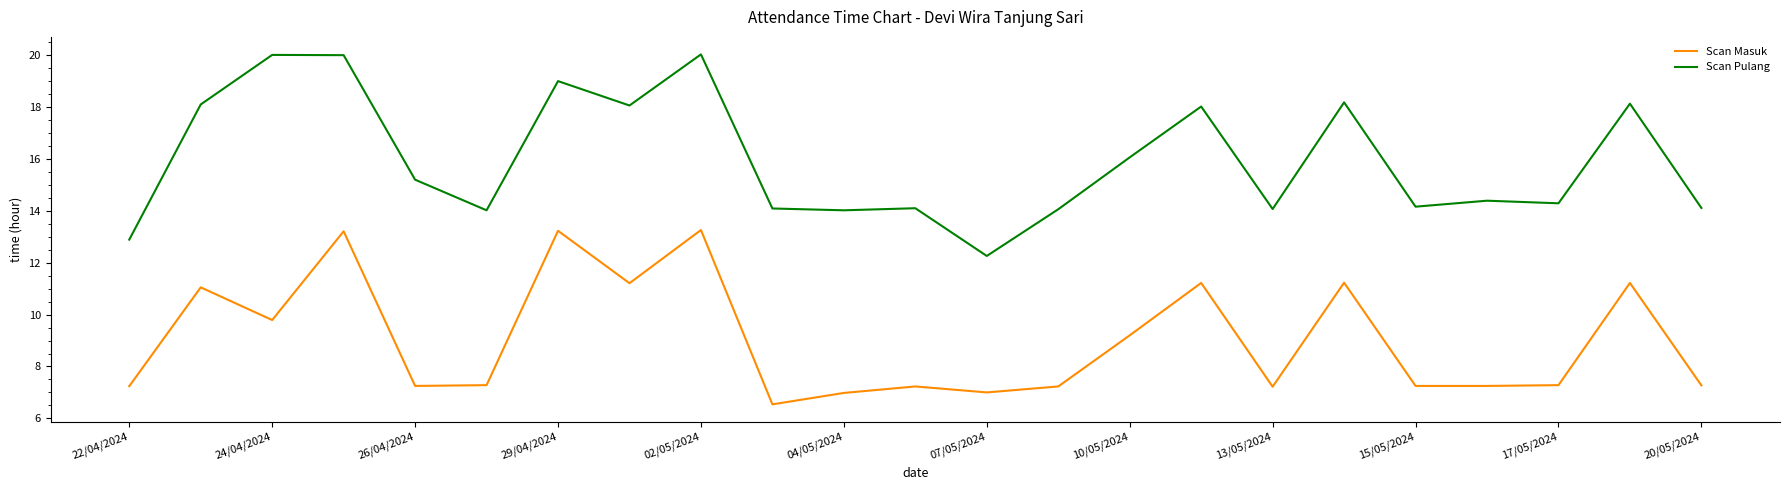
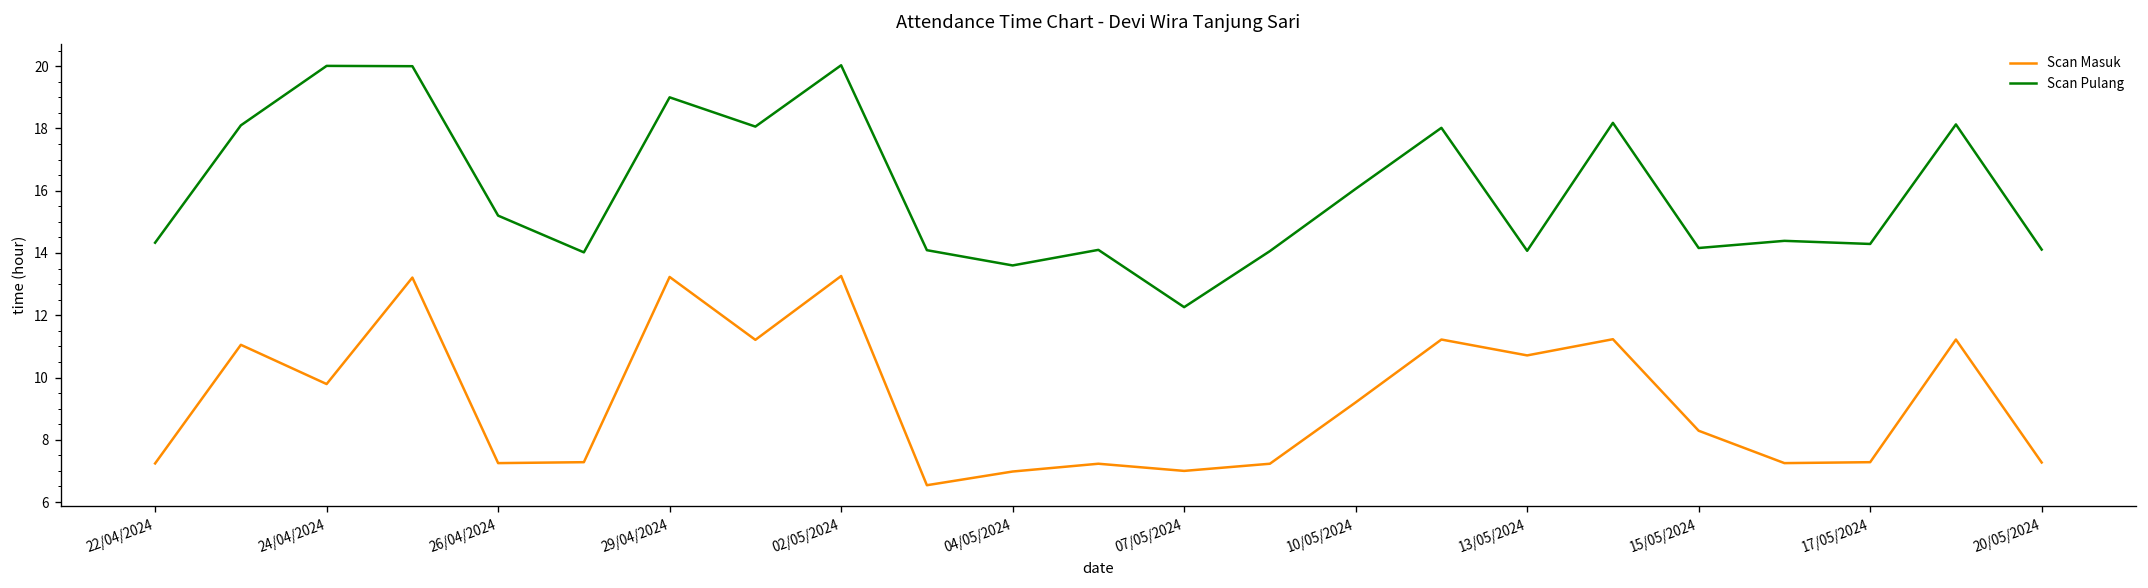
  {
    "Scan Masuk": {
      "22/04/2024": 7.2,
      "24/04/2024": 9.8,
      "26/04/2024": 7.3,
      "29/04/2024": 13.2,
      "02/05/2024": 13.3,
      "04/05/2024": 7.0,
      "07/05/2024": 7.0,
      "10/05/2024": 9.2,
-     "13/05/2024": 7.2,
-     "15/05/2024": 7.3,
+     "13/05/2024": 10.7,
+     "15/05/2024": 8.3,
      "17/05/2024": 7.3,
      "20/05/2024": 7.3
    },
    "Scan Pulang": {
-     "22/04/2024": 12.9,
+     "22/04/2024": 14.3,
      "24/04/2024": 20.0,
      "26/04/2024": 15.2,
      "29/04/2024": 19.0,
      "02/05/2024": 20.0,
-     "04/05/2024": 14.0,
+     "04/05/2024": 13.6,
      "07/05/2024": 12.3,
      "10/05/2024": 16.1,
      "13/05/2024": 14.1,
      "15/05/2024": 14.2,
      "17/05/2024": 14.3,
      "20/05/2024": 14.1
    }
  }
